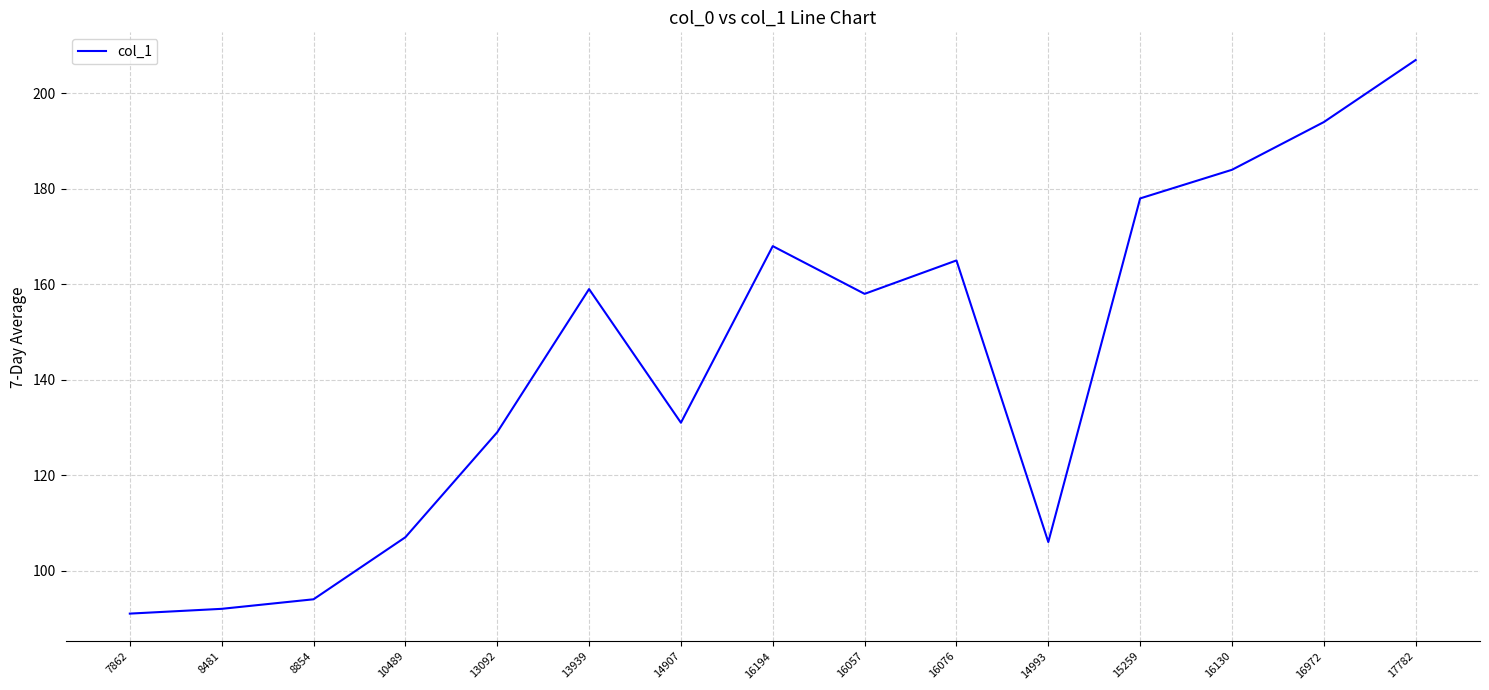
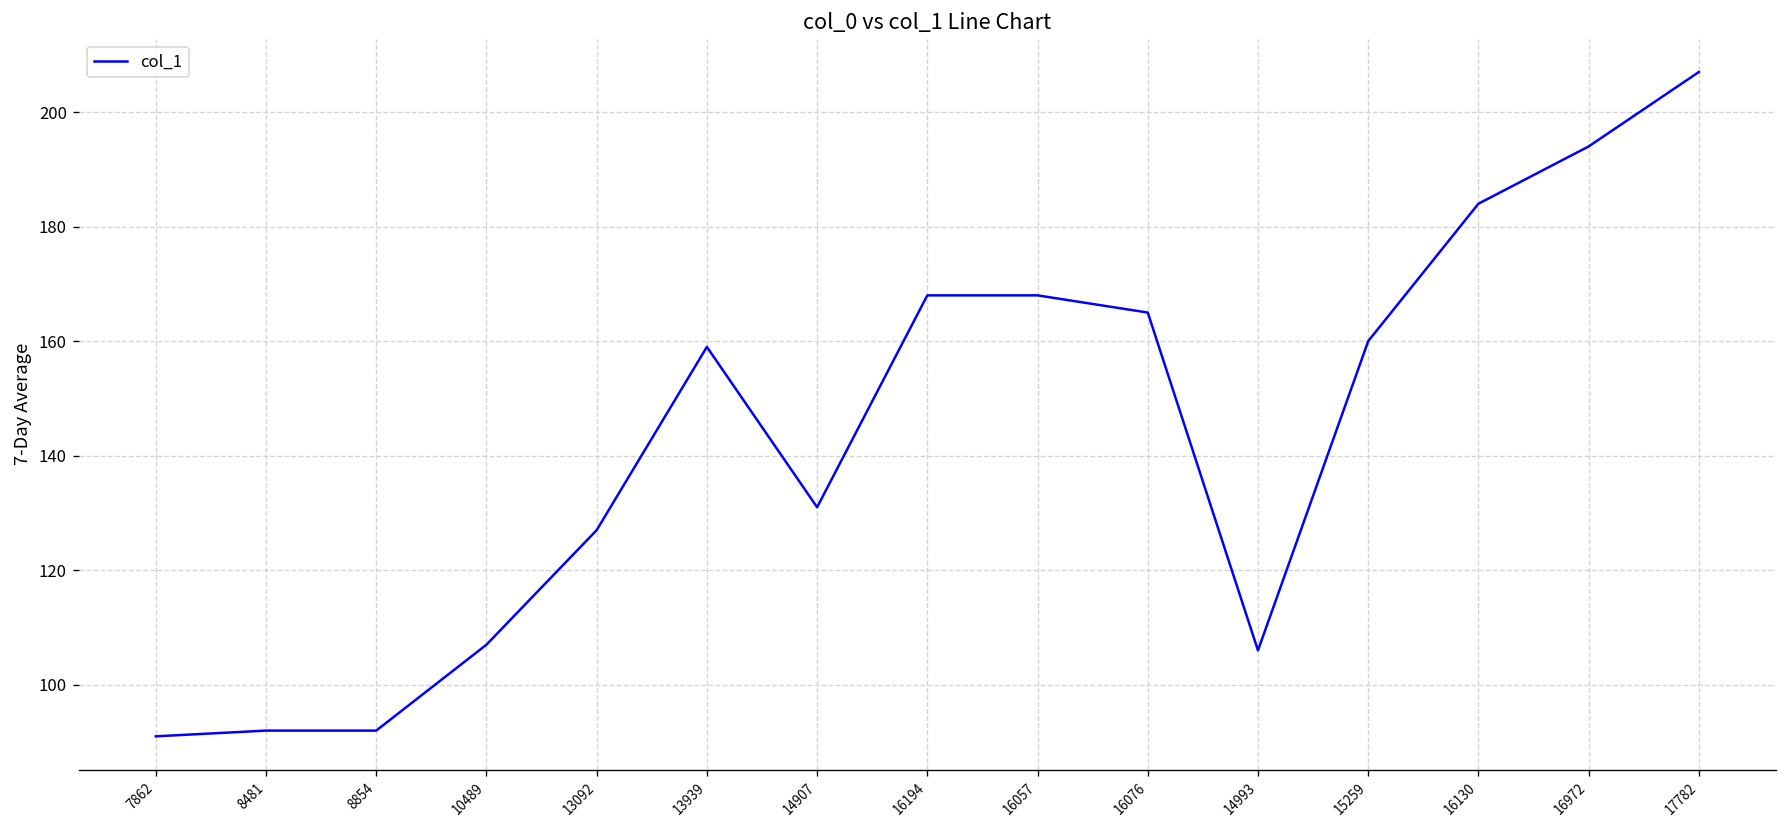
  {
    "7862": 91,
    "8481": 92,
-   "8854": 94,
+   "8854": 92,
    "10489": 107,
-   "13092": 129,
+   "13092": 127,
    "13939": 159,
    "14907": 131,
    "16194": 168,
-   "16057": 158,
+   "16057": 168,
    "16076": 165,
    "14993": 106,
-   "15259": 178,
+   "15259": 160,
    "16130": 184,
    "16972": 194,
    "17782": 207
  }
